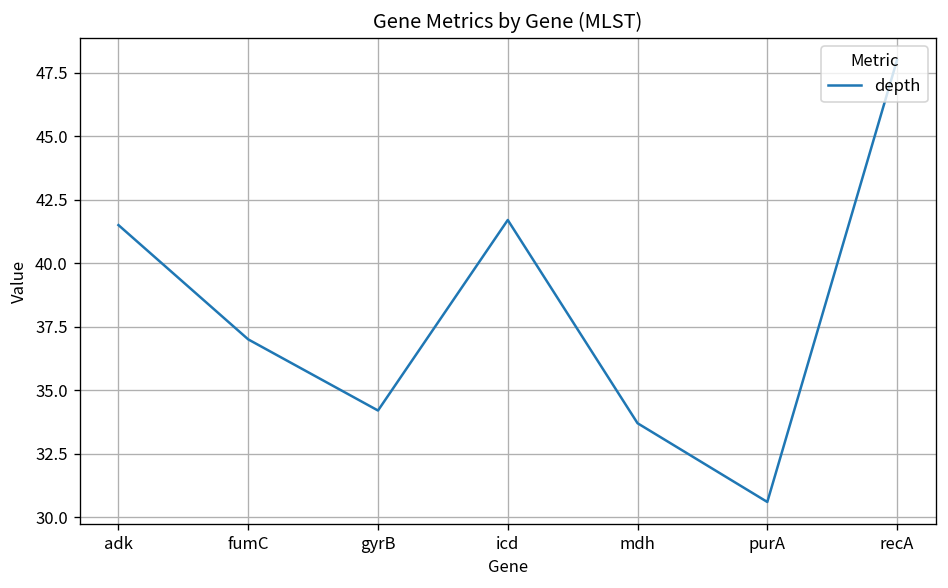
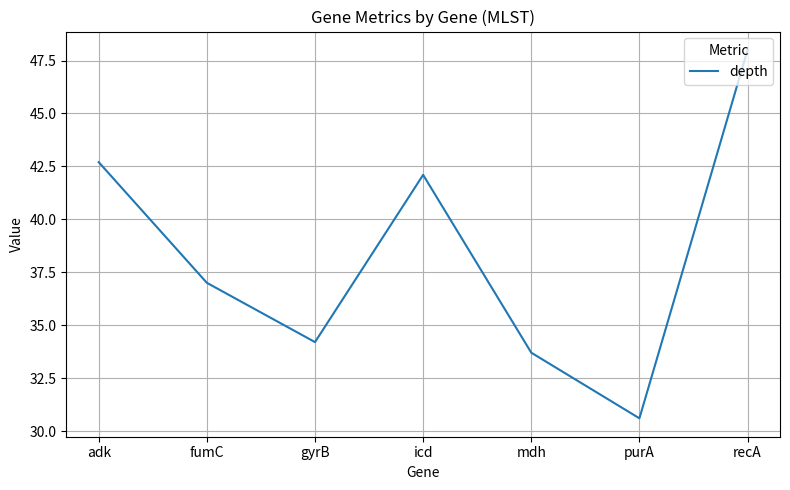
  {
-   "adk": 41.5,
+   "adk": 42.7,
    "fumC": 37.0,
    "gyrB": 34.2,
-   "icd": 41.7,
+   "icd": 42.1,
    "mdh": 33.7,
    "purA": 30.6
  }
